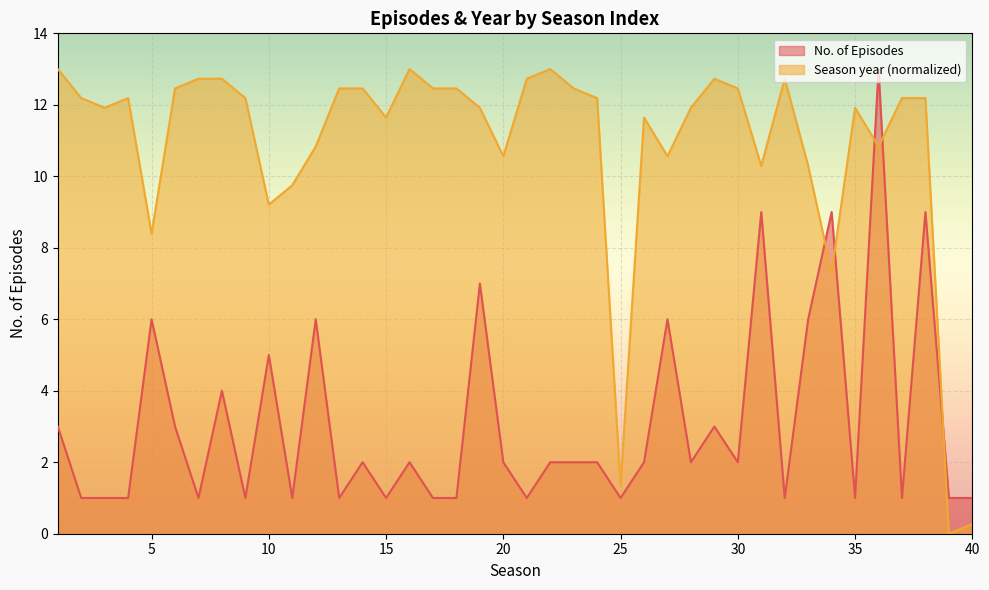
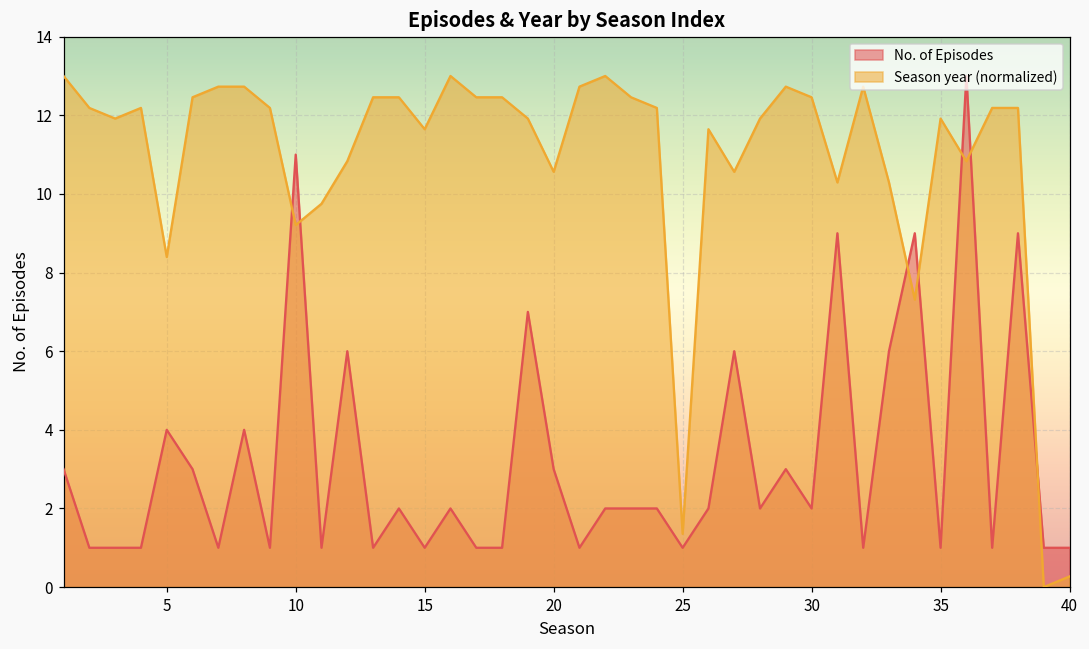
  {
    "No. of Episodes": {
-     "5": 6,
-     "10": 5,
+     "5": 4,
+     "10": 11,
      "15": 1,
-     "20": 2,
+     "20": 3,
      "25": 1,
      "30": 2,
      "35": 1,
      "40": 1
    },
    "Season year (normalized)": {
      "5": 8.4,
      "10": 9.2,
      "15": 11.6,
      "20": 10.6,
      "25": 1.4,
      "30": 12.5,
      "35": 11.9,
      "40": 0.3
    }
  }
